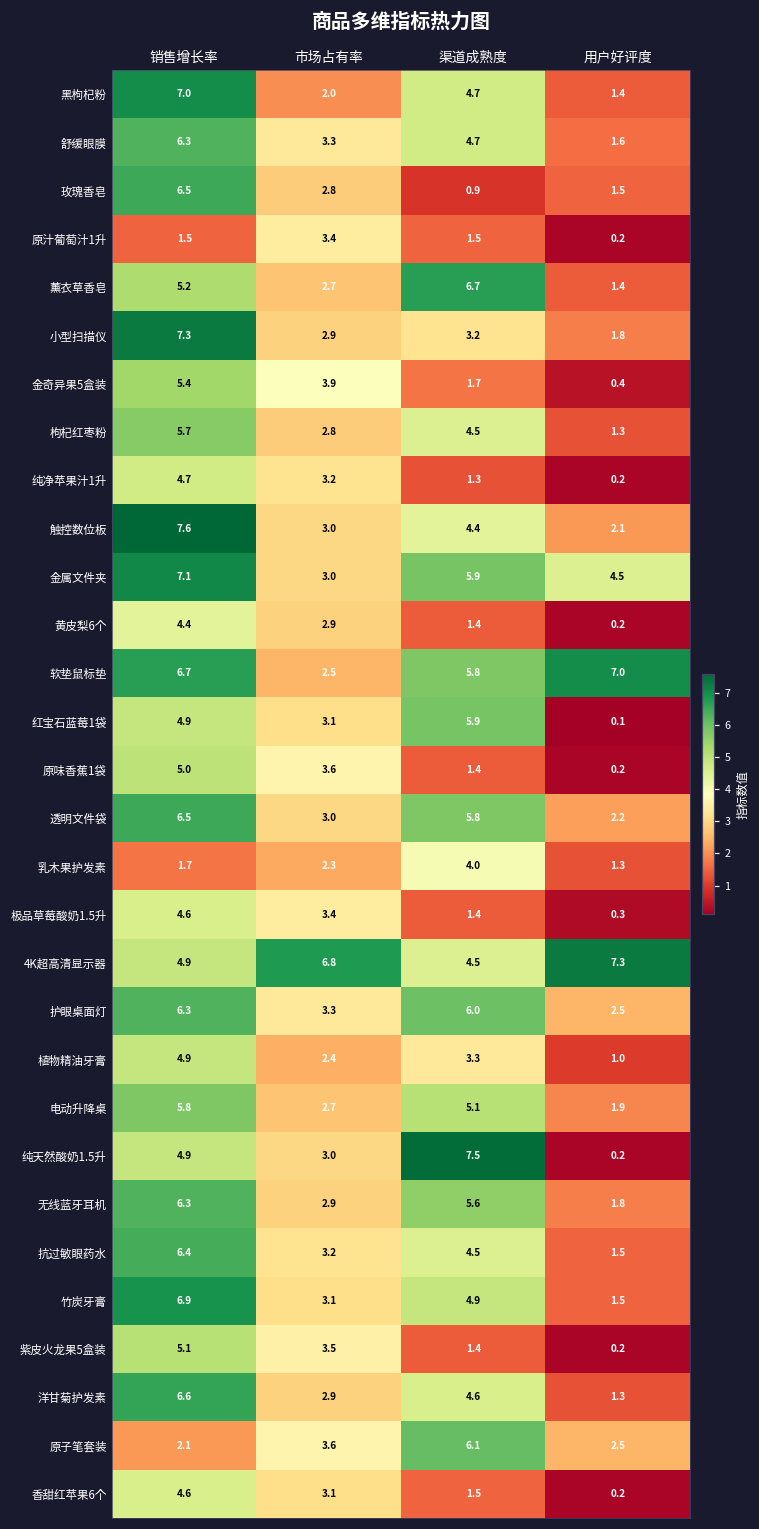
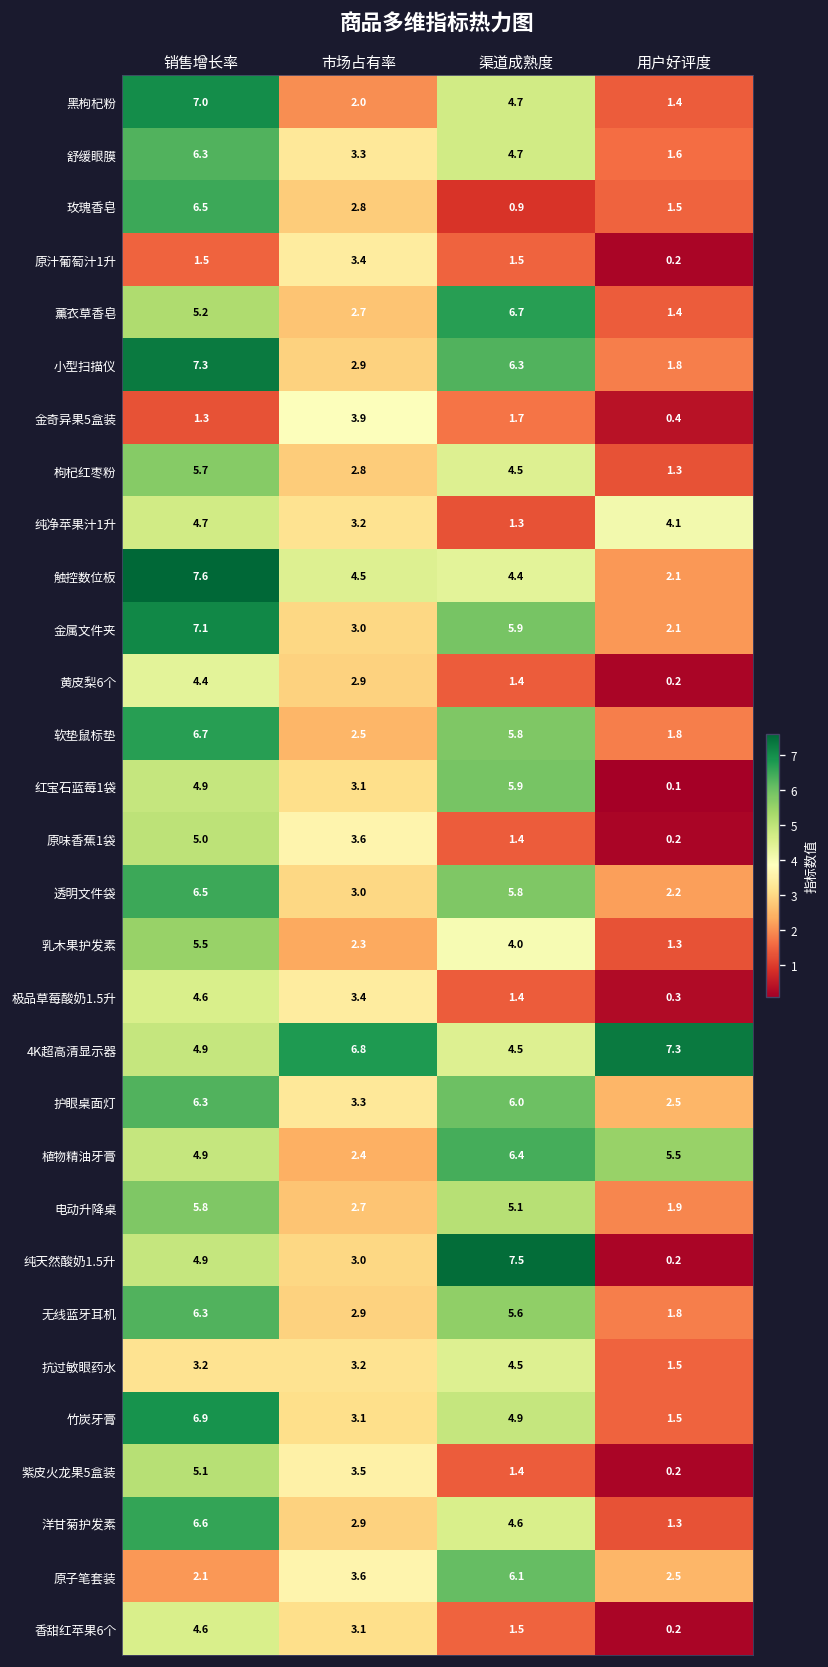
  {
    "黑枸杞粉": {
      "销售增长率": 7.0,
      "市场占有率": 2.0,
      "渠道成熟度": 4.7,
      "用户好评度": 1.4
    },
    "舒缓眼膜": {
      "销售增长率": 6.3,
      "市场占有率": 3.3,
      "渠道成熟度": 4.7,
      "用户好评度": 1.6
    },
    "玫瑰香皂": {
      "销售增长率": 6.5,
      "市场占有率": 2.8,
      "渠道成熟度": 0.9,
      "用户好评度": 1.5
    },
    "原汁葡萄汁1升": {
      "销售增长率": 1.5,
      "市场占有率": 3.4,
      "渠道成熟度": 1.5,
      "用户好评度": 0.2
    },
    "薰衣草香皂": {
      "销售增长率": 5.2,
      "市场占有率": 2.7,
      "渠道成熟度": 6.7,
      "用户好评度": 1.4
    },
    "小型扫描仪": {
      "销售增长率": 7.3,
      "市场占有率": 2.9,
-     "渠道成熟度": 3.2,
+     "渠道成熟度": 6.3,
      "用户好评度": 1.8
    },
    "金奇异果5盒装": {
-     "销售增长率": 5.4,
+     "销售增长率": 1.3,
      "市场占有率": 3.9,
      "渠道成熟度": 1.7,
      "用户好评度": 0.4
    },
    "枸杞红枣粉": {
      "销售增长率": 5.7,
      "市场占有率": 2.8,
      "渠道成熟度": 4.5,
      "用户好评度": 1.3
    },
    "纯净苹果汁1升": {
      "销售增长率": 4.7,
      "市场占有率": 3.2,
      "渠道成熟度": 1.3,
-     "用户好评度": 0.2
+     "用户好评度": 4.1
    },
    "触控数位板": {
      "销售增长率": 7.6,
-     "市场占有率": 3.0,
+     "市场占有率": 4.5,
      "渠道成熟度": 4.4,
      "用户好评度": 2.1
    },
    "金属文件夹": {
      "销售增长率": 7.1,
      "市场占有率": 3.0,
      "渠道成熟度": 5.9,
-     "用户好评度": 4.5
+     "用户好评度": 2.1
    },
    "黄皮梨6个": {
      "销售增长率": 4.4,
      "市场占有率": 2.9,
      "渠道成熟度": 1.4,
      "用户好评度": 0.2
    },
    "软垫鼠标垫": {
      "销售增长率": 6.7,
      "市场占有率": 2.5,
      "渠道成熟度": 5.8,
-     "用户好评度": 7.0
+     "用户好评度": 1.8
    },
    "红宝石蓝莓1袋": {
      "销售增长率": 4.9,
      "市场占有率": 3.1,
      "渠道成熟度": 5.9,
      "用户好评度": 0.1
    },
    "原味香蕉1袋": {
      "销售增长率": 5.0,
      "市场占有率": 3.6,
      "渠道成熟度": 1.4,
      "用户好评度": 0.2
    },
    "透明文件袋": {
      "销售增长率": 6.5,
      "市场占有率": 3.0,
      "渠道成熟度": 5.8,
      "用户好评度": 2.2
    },
    "乳木果护发素": {
-     "销售增长率": 1.7,
+     "销售增长率": 5.5,
      "市场占有率": 2.3,
      "渠道成熟度": 4.0,
      "用户好评度": 1.3
    },
    "极品草莓酸奶1.5升": {
      "销售增长率": 4.6,
      "市场占有率": 3.4,
      "渠道成熟度": 1.4,
      "用户好评度": 0.3
    },
    "4K超高清显示器": {
      "销售增长率": 4.9,
      "市场占有率": 6.8,
      "渠道成熟度": 4.5,
      "用户好评度": 7.3
    },
    "护眼桌面灯": {
      "销售增长率": 6.3,
      "市场占有率": 3.3,
      "渠道成熟度": 6.0,
      "用户好评度": 2.5
    },
    "植物精油牙膏": {
      "销售增长率": 4.9,
      "市场占有率": 2.4,
-     "渠道成熟度": 3.3,
-     "用户好评度": 1.0
+     "渠道成熟度": 6.4,
+     "用户好评度": 5.5
    },
    "电动升降桌": {
      "销售增长率": 5.8,
      "市场占有率": 2.7,
      "渠道成熟度": 5.1,
      "用户好评度": 1.9
    },
    "纯天然酸奶1.5升": {
      "销售增长率": 4.9,
      "市场占有率": 3.0,
      "渠道成熟度": 7.5,
      "用户好评度": 0.2
    },
    "无线蓝牙耳机": {
      "销售增长率": 6.3,
      "市场占有率": 2.9,
      "渠道成熟度": 5.6,
      "用户好评度": 1.8
    },
    "抗过敏眼药水": {
-     "销售增长率": 6.4,
+     "销售增长率": 3.2,
      "市场占有率": 3.2,
      "渠道成熟度": 4.5,
      "用户好评度": 1.5
    },
    "竹炭牙膏": {
      "销售增长率": 6.9,
      "市场占有率": 3.1,
      "渠道成熟度": 4.9,
      "用户好评度": 1.5
    },
    "紫皮火龙果5盒装": {
      "销售增长率": 5.1,
      "市场占有率": 3.5,
      "渠道成熟度": 1.4,
      "用户好评度": 0.2
    },
    "洋甘菊护发素": {
      "销售增长率": 6.6,
      "市场占有率": 2.9,
      "渠道成熟度": 4.6,
      "用户好评度": 1.3
    },
    "原子笔套装": {
      "销售增长率": 2.1,
      "市场占有率": 3.6,
      "渠道成熟度": 6.1,
      "用户好评度": 2.5
    },
    "香甜红苹果6个": {
      "销售增长率": 4.6,
      "市场占有率": 3.1,
      "渠道成熟度": 1.5,
      "用户好评度": 0.2
    }
  }
